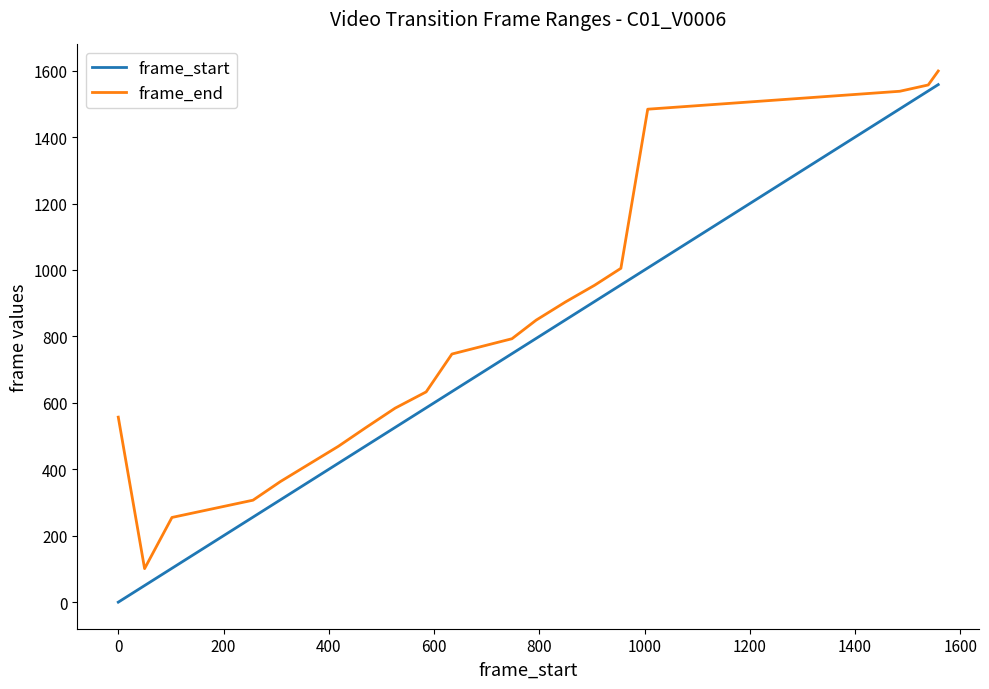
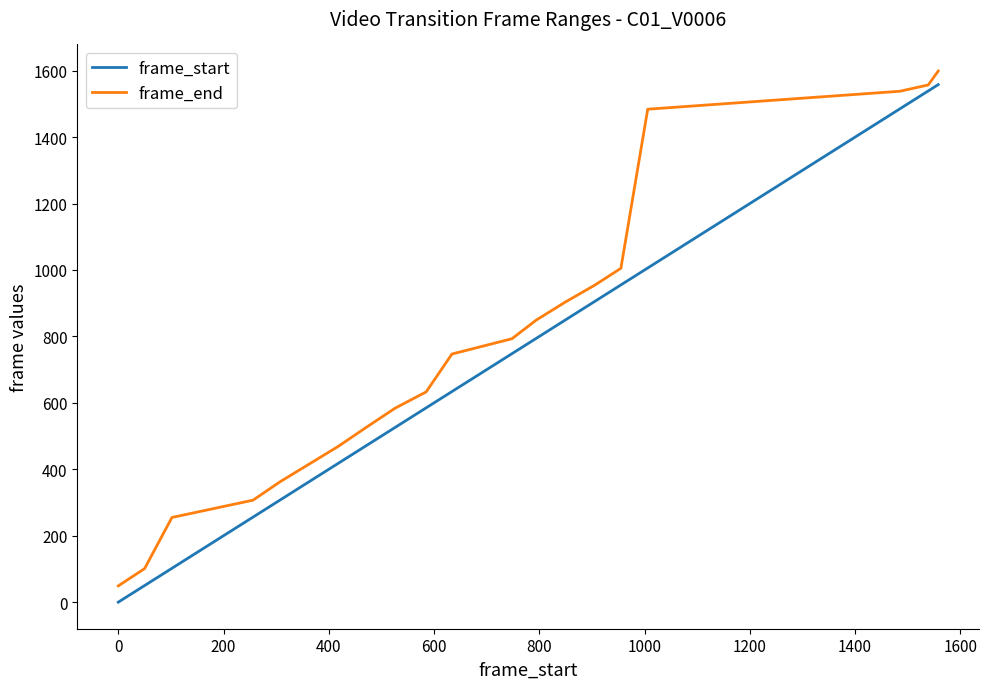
  {
    "frame_start": {
      "0": 0
    },
    "frame_end": {
-     "0": 560
+     "0": 50
    }
  }
